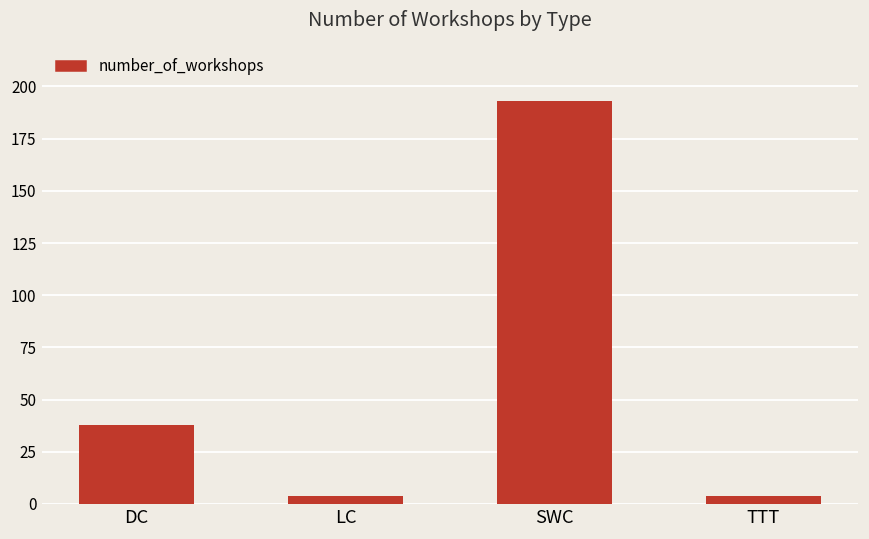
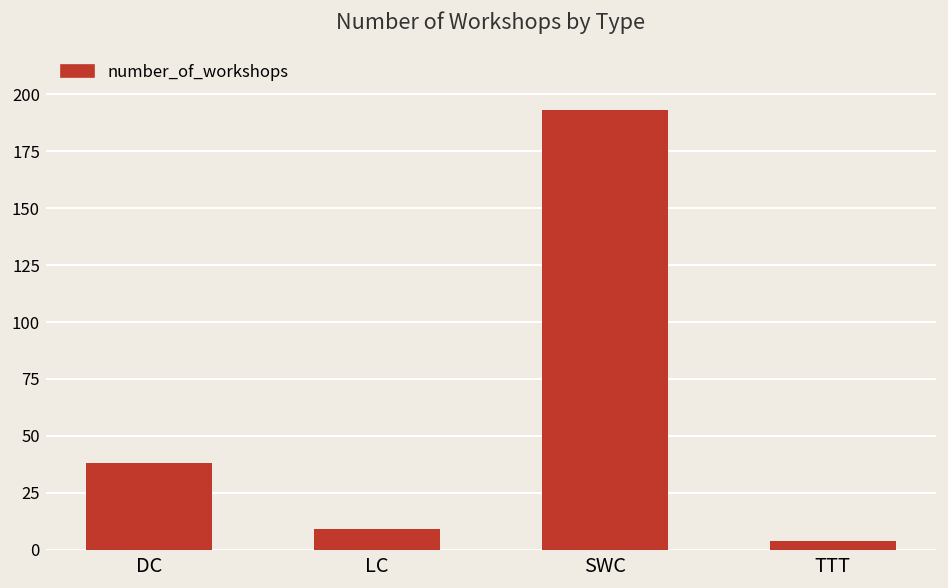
  {
    "DC": 38,
-   "LC": 4,
+   "LC": 9,
    "SWC": 193,
    "TTT": 4
  }
